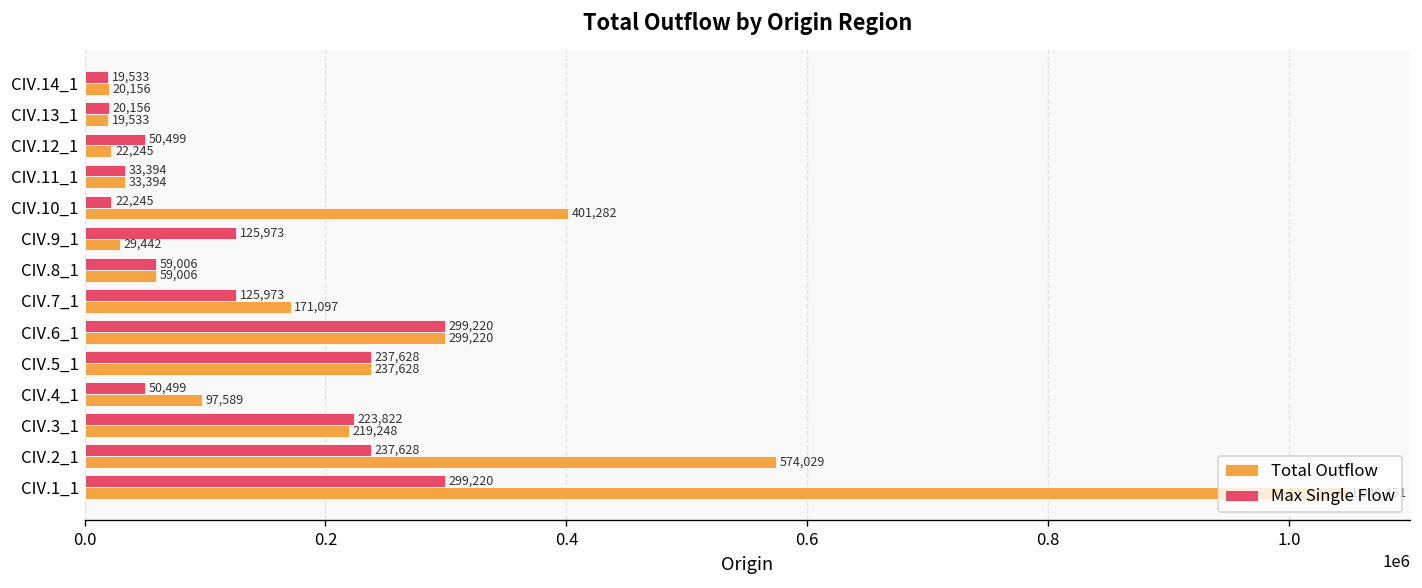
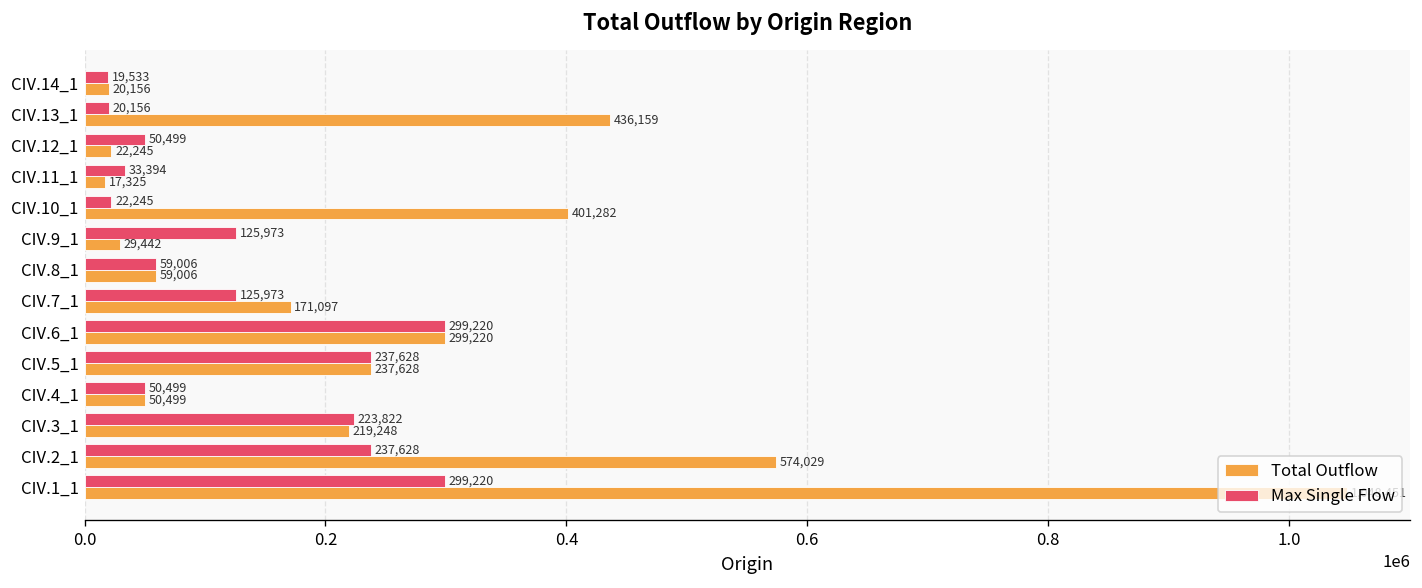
  {
    "Total Outflow": {
      "CIV.14_1": "20,156",
-     "CIV.13_1": "19,533",
+     "CIV.13_1": "436,159",
      "CIV.12_1": "22,245",
-     "CIV.11_1": "33,394",
+     "CIV.11_1": "17,325",
      "CIV.10_1": "401,282",
      "CIV.9_1": "29,442",
      "CIV.8_1": "59,006",
      "CIV.7_1": "171,097",
      "CIV.6_1": "299,220",
      "CIV.5_1": "237,628",
-     "CIV.4_1": "97,589",
+     "CIV.4_1": "50,499",
      "CIV.3_1": "219,248",
      "CIV.2_1": "574,029"
    },
    "Max Single Flow": {
      "CIV.14_1": "19,533",
      "CIV.13_1": "20,156",
      "CIV.12_1": "50,499",
      "CIV.11_1": "33,394",
      "CIV.10_1": "22,245",
      "CIV.9_1": "125,973",
      "CIV.8_1": "59,006",
      "CIV.7_1": "125,973",
      "CIV.6_1": "299,220",
      "CIV.5_1": "237,628",
      "CIV.4_1": "50,499",
      "CIV.3_1": "223,822",
      "CIV.2_1": "237,628",
      "CIV.1_1": "299,220"
    }
  }
